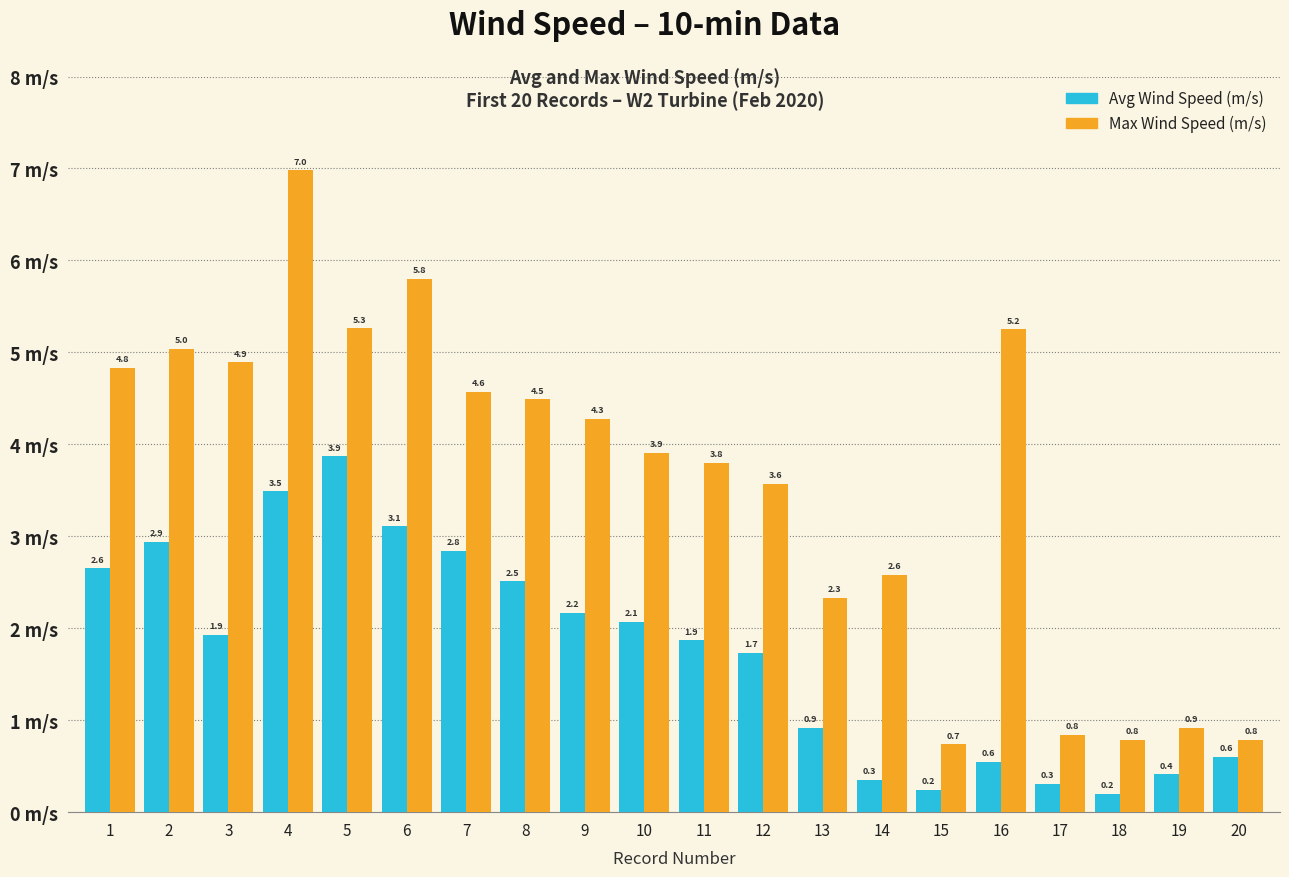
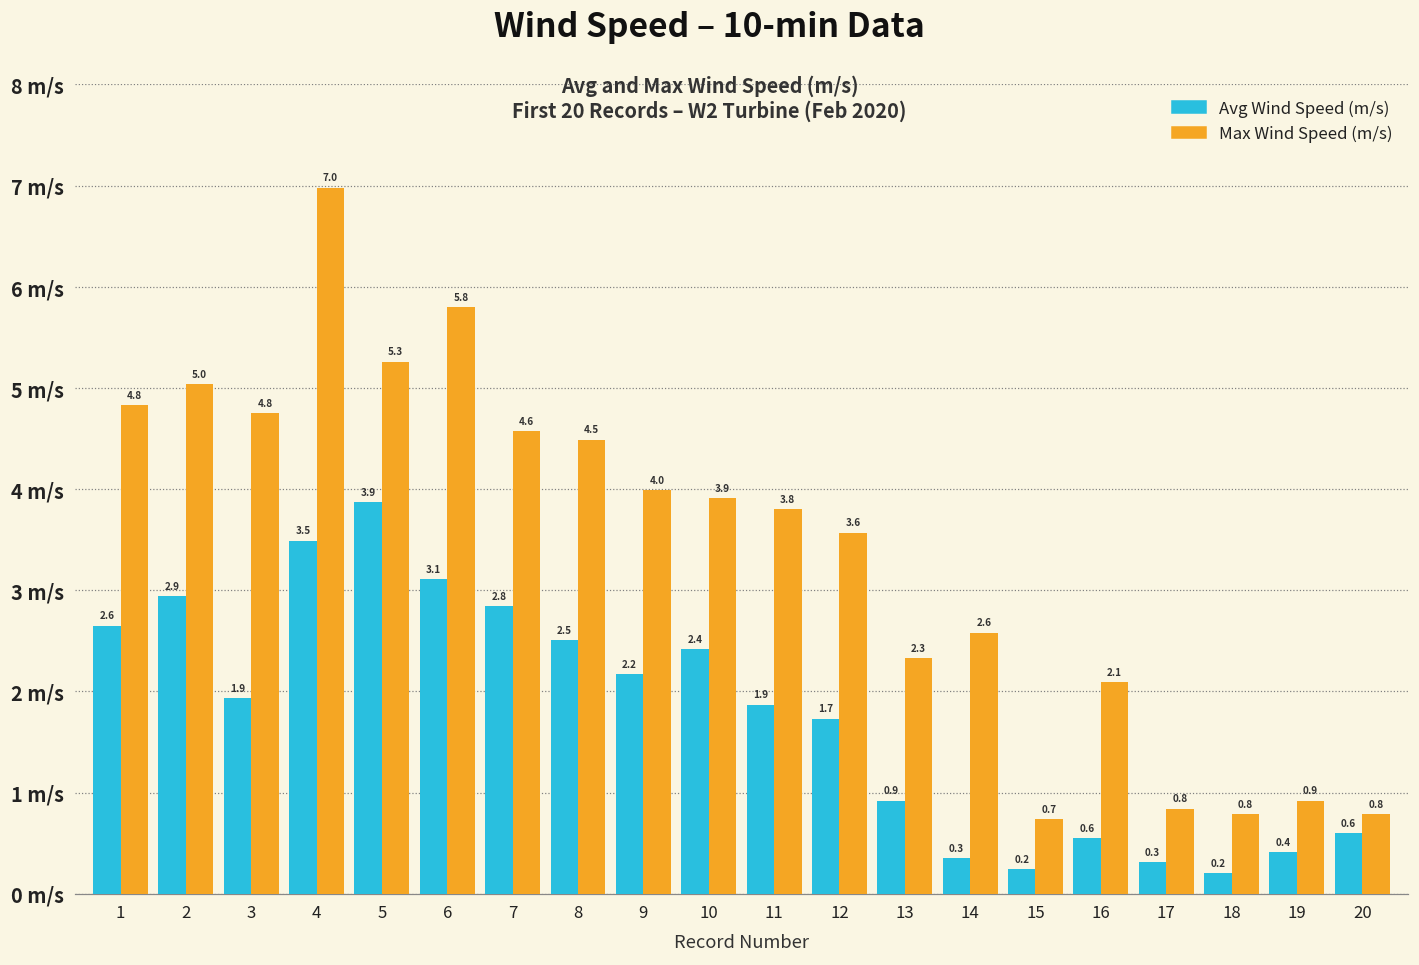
  {
    "Avg Wind Speed (m/s)": {
      "1": 2.6,
      "2": 2.9,
      "3": 1.9,
      "4": 3.5,
      "5": 3.9,
      "6": 3.1,
      "7": 2.8,
      "8": 2.5,
      "9": 2.2,
-     "10": 2.1,
+     "10": 2.4,
      "11": 1.9,
      "12": 1.7,
      "13": 0.9,
      "14": 0.3,
      "15": 0.2,
      "16": 0.6,
      "17": 0.3,
      "18": 0.2,
      "19": 0.4,
      "20": 0.6
    },
    "Max Wind Speed (m/s)": {
      "1": 4.8,
      "2": 5.0,
-     "3": 4.9,
+     "3": 4.8,
      "4": 7.0,
      "5": 5.3,
      "6": 5.8,
      "7": 4.6,
      "8": 4.5,
-     "9": 4.3,
+     "9": 4.0,
      "10": 3.9,
      "11": 3.8,
      "12": 3.6,
      "13": 2.3,
      "14": 2.6,
      "15": 0.7,
-     "16": 5.2,
+     "16": 2.1,
      "17": 0.8,
      "18": 0.8,
      "19": 0.9,
      "20": 0.8
    }
  }
